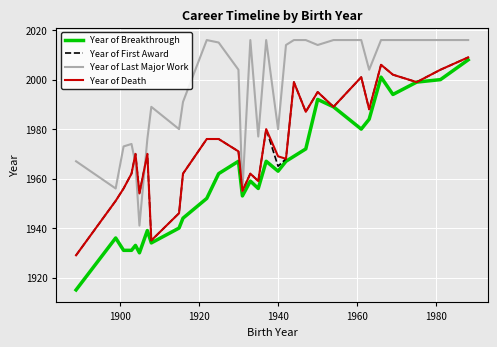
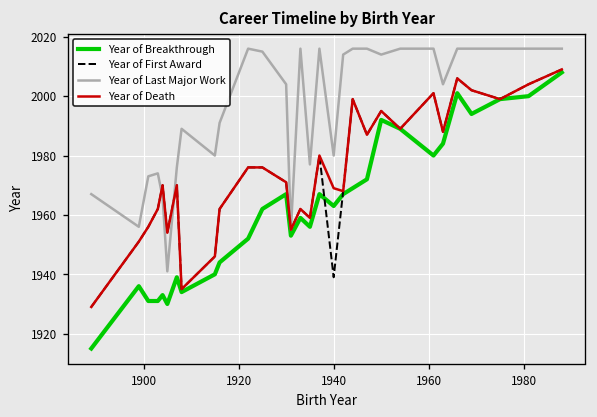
  {
    "Year of Breakthrough": {
      "1940": 1963
    },
    "Year of First Award": {
-     "1940": 1965
+     "1940": 1939
    },
    "Year of Last Major Work": {
      "1940": 1980
    },
    "Year of Death": {
      "1940": 1969
    }
  }
